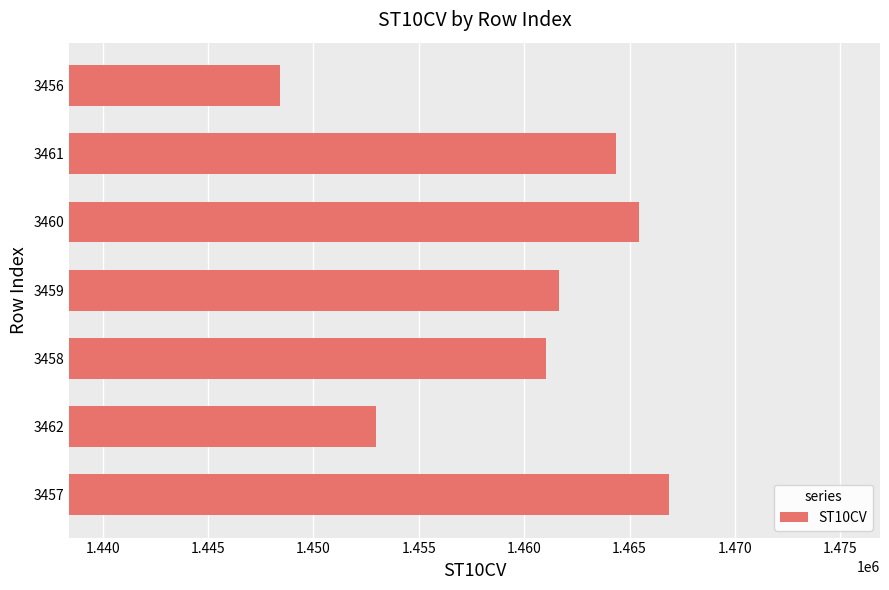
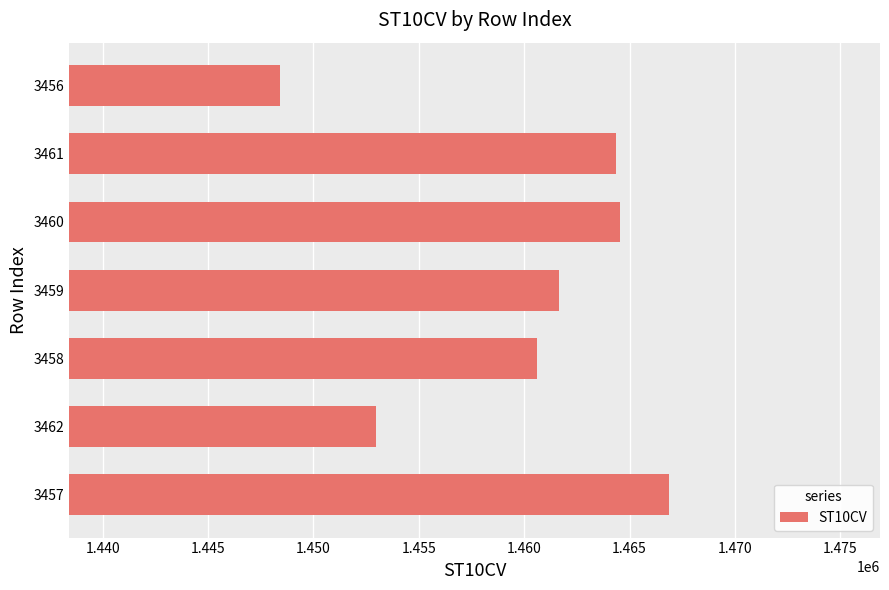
  {
    "3456": 1448400,
    "3461": 1464400,
-   "3460": 1465400,
+   "3460": 1464600,
    "3459": 1461600,
-   "3458": 1461000,
+   "3458": 1460600,
    "3462": 1453000,
    "3457": 1466900
  }
